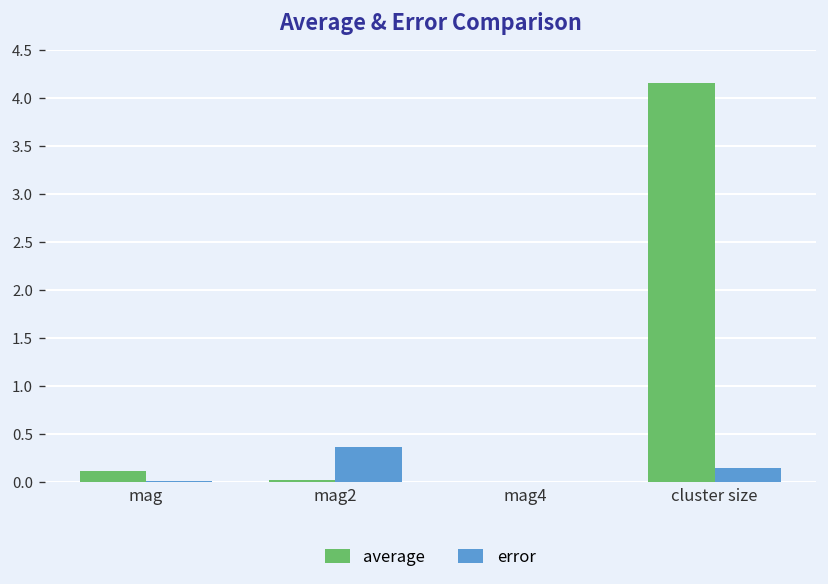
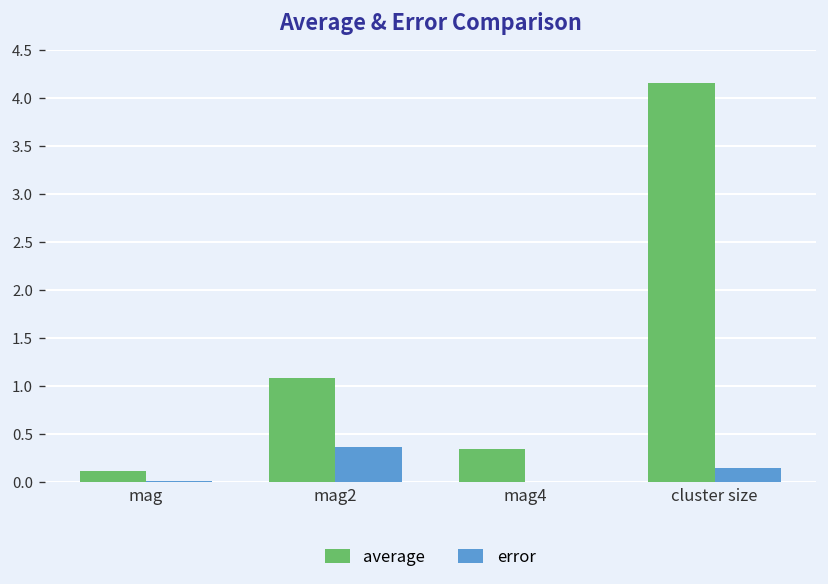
  {
    "average": {
      "mag": 0.1,
-     "mag2": 0.0,
-     "mag4": 0.0,
+     "mag2": 1.1,
+     "mag4": 0.3,
      "cluster size": 4.2
    },
    "error": {
      "mag2": 0.4,
      "cluster size": 0.1
    }
  }
